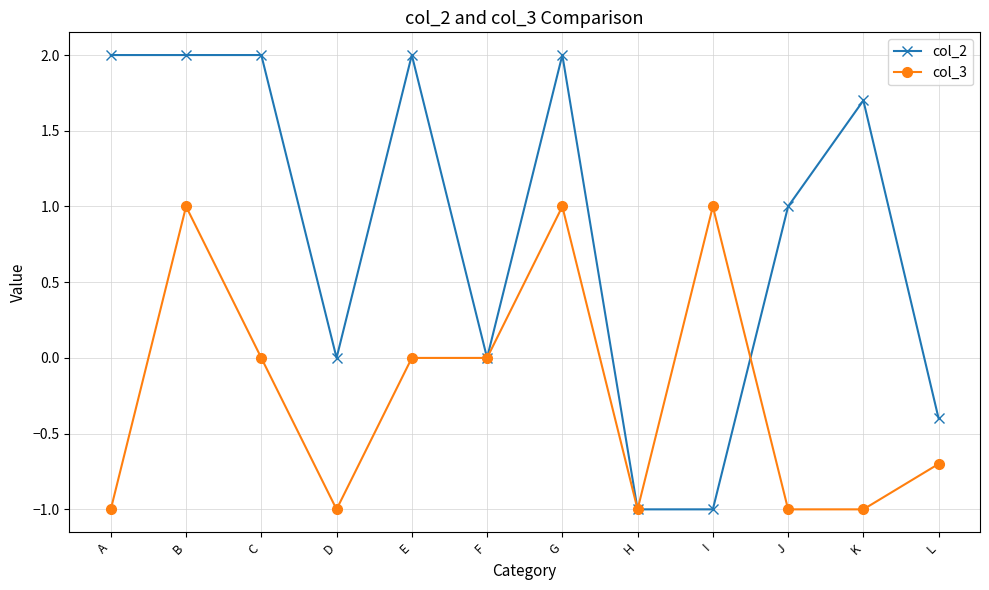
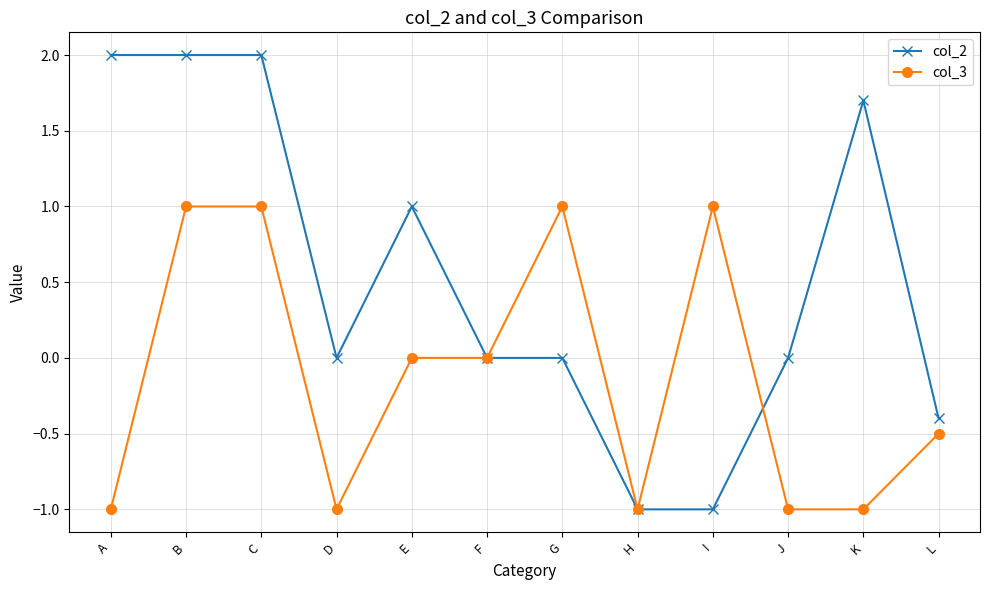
  {
    "col_2": {
      "A": 2,
      "B": 2,
      "C": 2,
      "D": 0,
-     "E": 2,
-     "G": 2,
+     "E": 1,
+     "G": 0,
      "I": -1,
-     "J": 1,
+     "J": 0,
      "K": 1.70,
      "L": -0.40
    },
    "col_3": {
      "A": -1.0,
      "B": 1.0,
-     "C": 0,
+     "C": 1,
      "D": -1.0,
      "E": 0.0,
      "G": 1.0,
      "I": 1.0,
      "J": -1.0,
      "K": -1.0,
-     "L": -0.7
+     "L": -0.5
    }
  }
